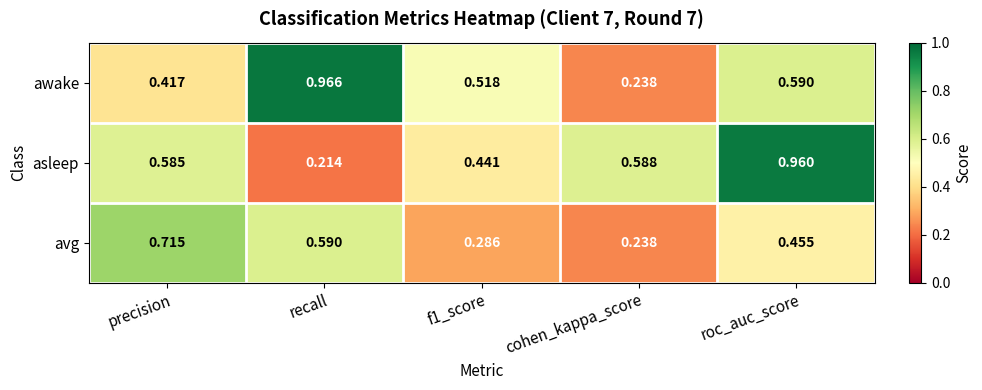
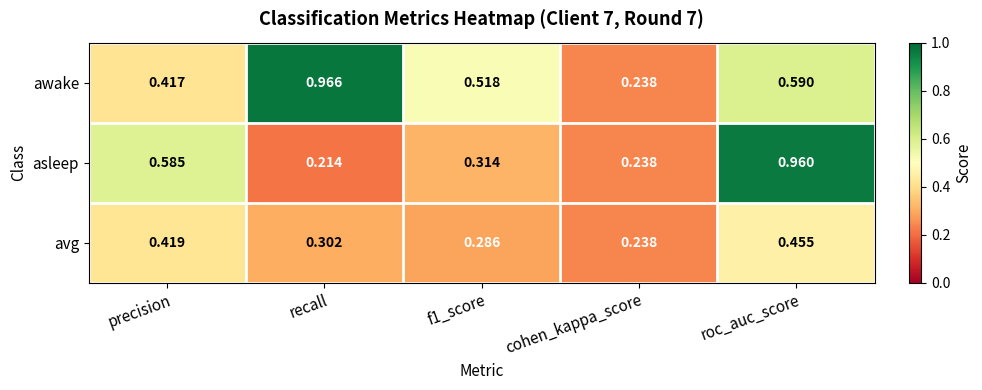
  {
    "awake": {
      "precision": 0.417,
      "recall": 0.966,
      "f1_score": 0.518,
      "cohen_kappa_score": 0.238,
      "roc_auc_score": 0.590
    },
    "asleep": {
      "precision": 0.585,
      "recall": 0.214,
-     "f1_score": 0.441,
-     "cohen_kappa_score": 0.588,
+     "f1_score": 0.314,
+     "cohen_kappa_score": 0.238,
      "roc_auc_score": 0.960
    },
    "avg": {
-     "precision": 0.715,
-     "recall": 0.590,
+     "precision": 0.419,
+     "recall": 0.302,
      "f1_score": 0.286,
      "cohen_kappa_score": 0.238,
      "roc_auc_score": 0.455
    }
  }
